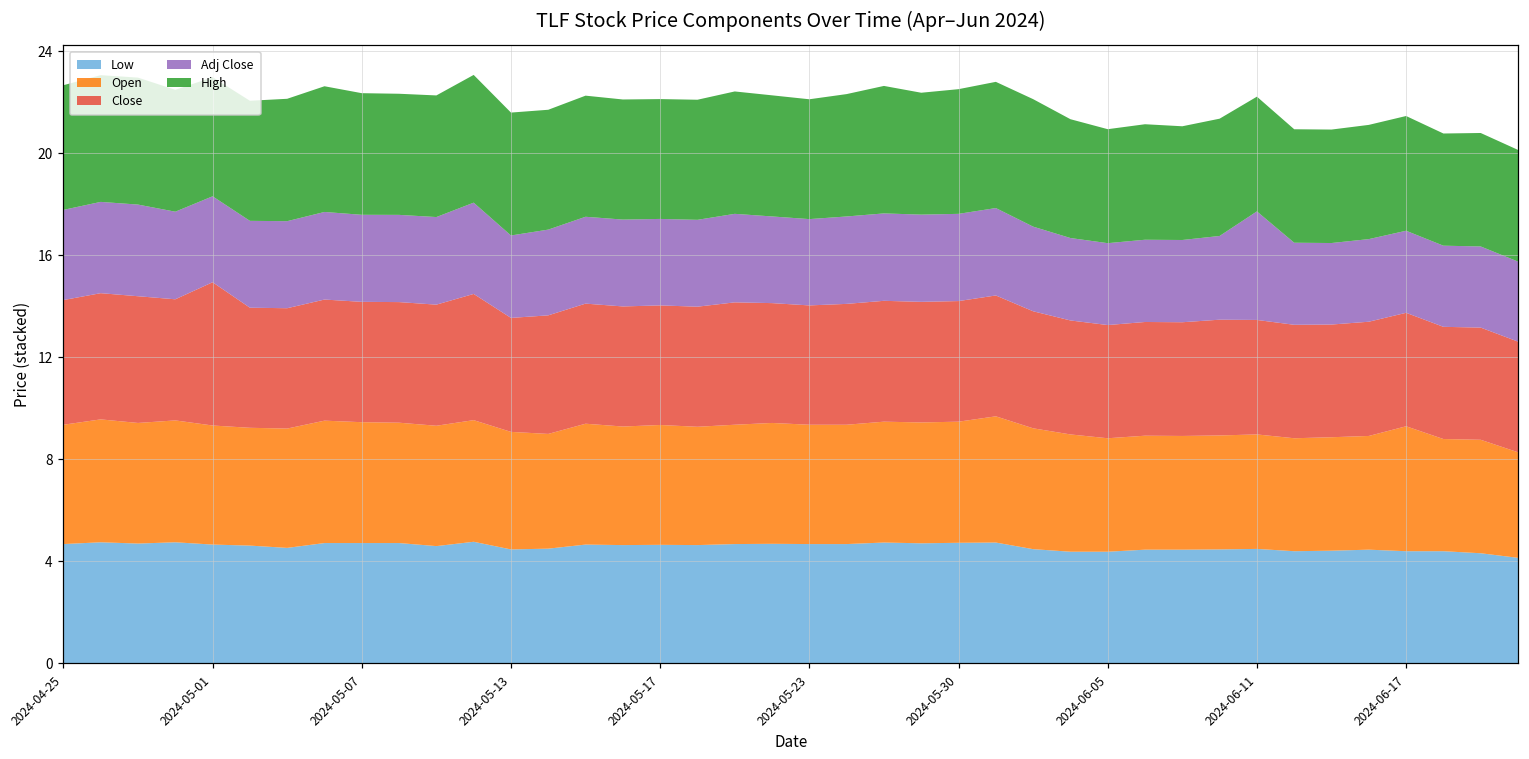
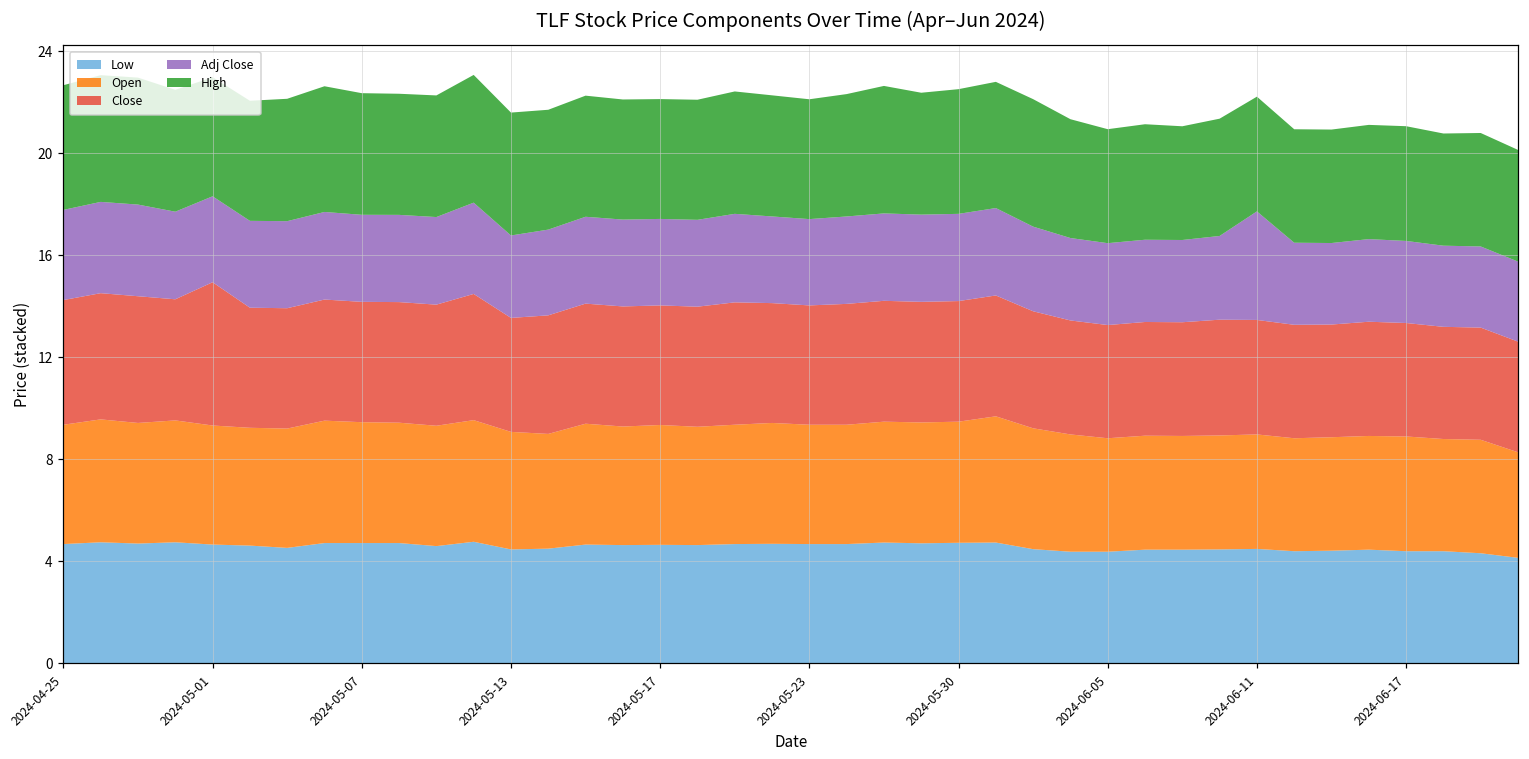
  {
    "Low": {
      "2024-04-25": 4.7,
      "2024-05-01": 4.7,
      "2024-05-07": 4.7,
      "2024-05-13": 4.5,
      "2024-05-17": 4.7,
      "2024-05-23": 4.7,
      "2024-05-30": 4.7,
      "2024-06-05": 4.4,
      "2024-06-11": 4.5,
      "2024-06-17": 4.4
    },
    "Open": {
      "2024-04-25": 4.7,
      "2024-05-01": 4.7,
      "2024-05-07": 4.7,
      "2024-05-13": 4.6,
      "2024-05-17": 4.7,
      "2024-05-23": 4.7,
      "2024-05-30": 4.8,
      "2024-06-05": 4.4,
      "2024-06-11": 4.5,
-     "2024-06-17": 4.9
+     "2024-06-17": 4.5
    },
    "Close": {
      "2024-04-25": 4.9,
      "2024-05-01": 5.6,
      "2024-05-07": 4.7,
      "2024-05-13": 4.5,
      "2024-05-17": 4.7,
      "2024-05-23": 4.7,
      "2024-05-30": 4.7,
      "2024-06-05": 4.4,
      "2024-06-11": 4.5,
      "2024-06-17": 4.4
    },
    "Adj Close": {
      "2024-04-25": 3.5,
      "2024-05-01": 3.4,
      "2024-05-07": 3.4,
      "2024-05-13": 3.2,
      "2024-05-17": 3.4,
      "2024-05-23": 3.4,
      "2024-05-30": 3.4,
      "2024-06-05": 3.2,
      "2024-06-11": 4.3,
      "2024-06-17": 3.2
    },
    "High": {
      "2024-04-25": 4.9,
      "2024-05-07": 4.8,
      "2024-05-13": 4.8,
      "2024-05-17": 4.7,
      "2024-05-23": 4.7,
      "2024-05-30": 4.9,
      "2024-06-05": 4.5,
      "2024-06-11": 4.5,
      "2024-06-17": 4.5
    }
  }
